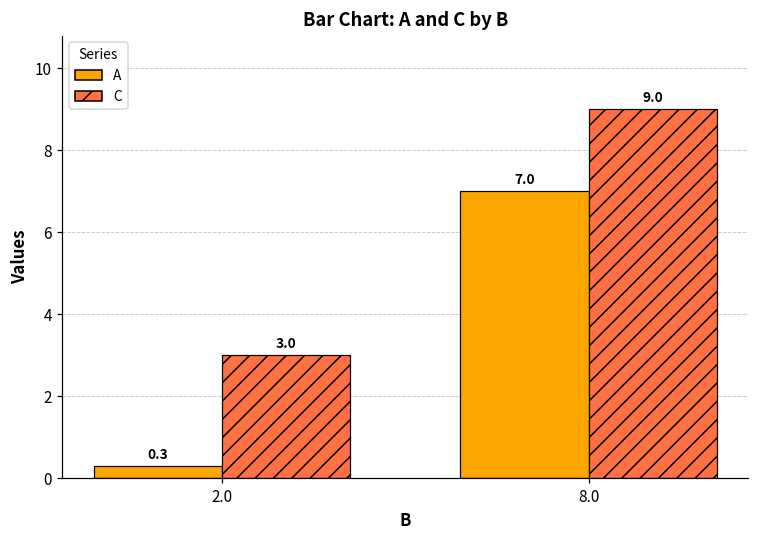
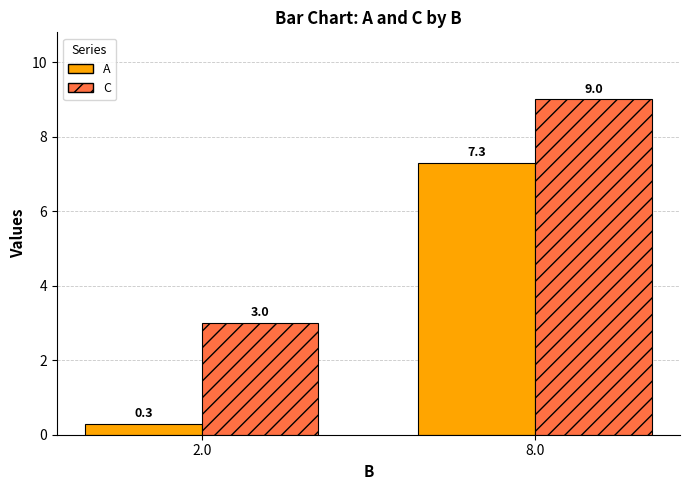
  {
    "A": {
      "2.0": 0.3,
-     "8.0": 7.0
+     "8.0": 7.3
    },
    "C": {
      "2.0": 3.0,
      "8.0": 9.0
    }
  }
